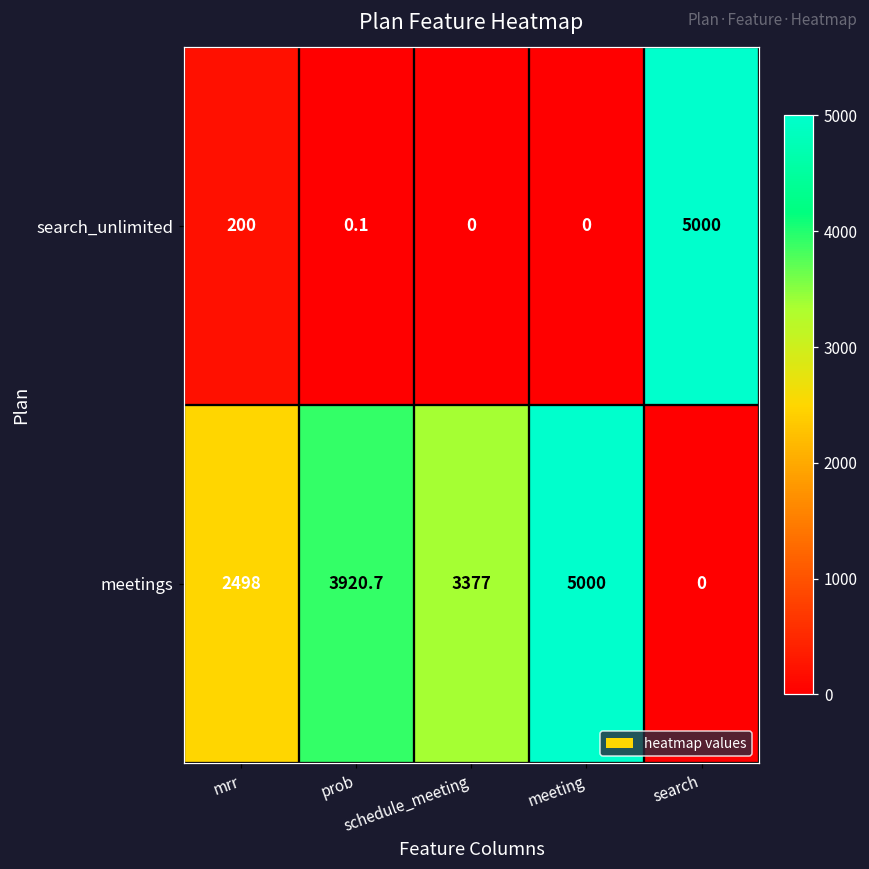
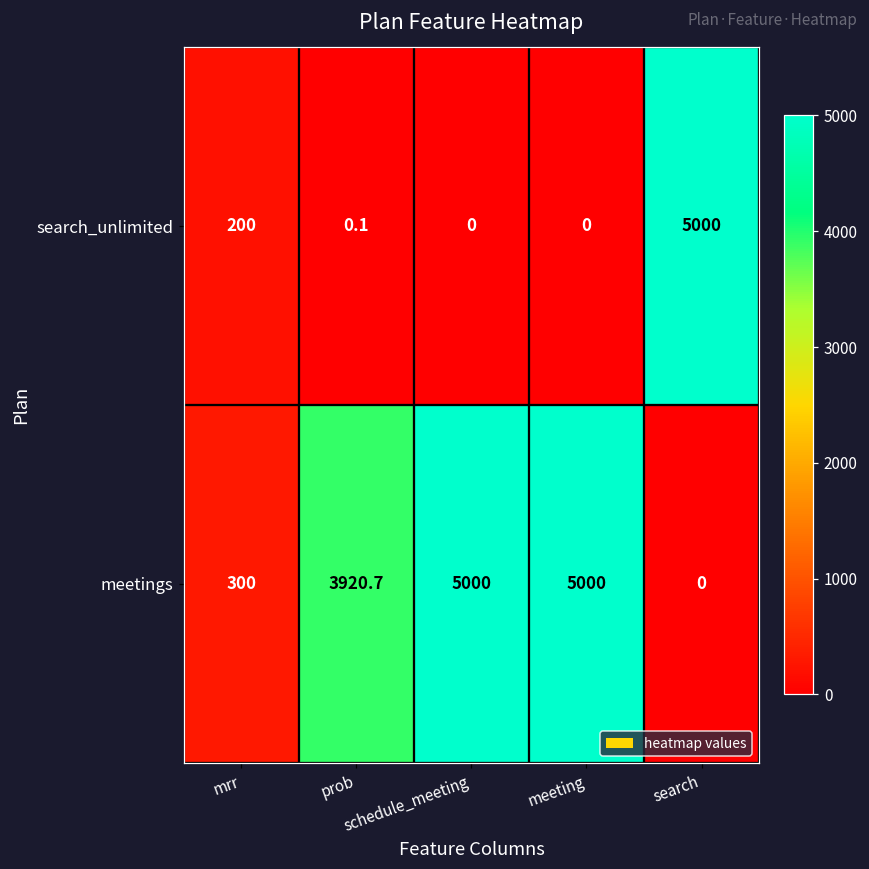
  {
    "search_unlimited": {
      "mrr": 200,
      "prob": 0.1,
      "schedule_meeting": 0,
      "meeting": 0,
      "search": 5000
    },
    "meetings": {
-     "mrr": 2498,
+     "mrr": 300,
      "prob": 3920.7,
-     "schedule_meeting": 3377,
+     "schedule_meeting": 5000,
      "meeting": 5000,
      "search": 0
    }
  }
